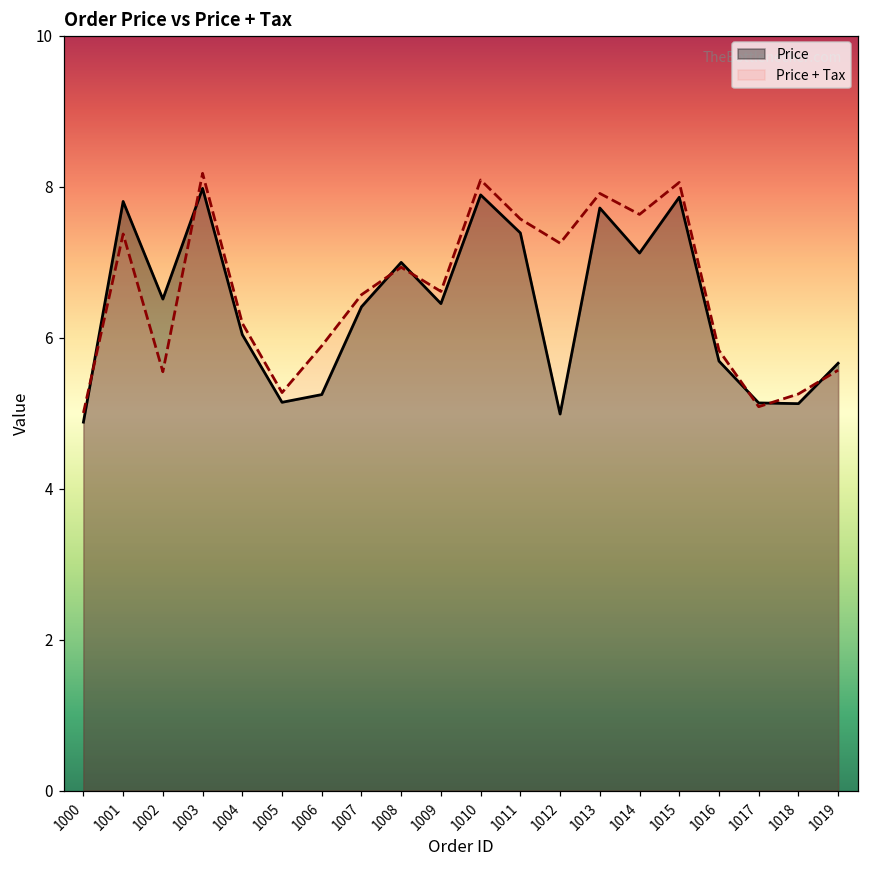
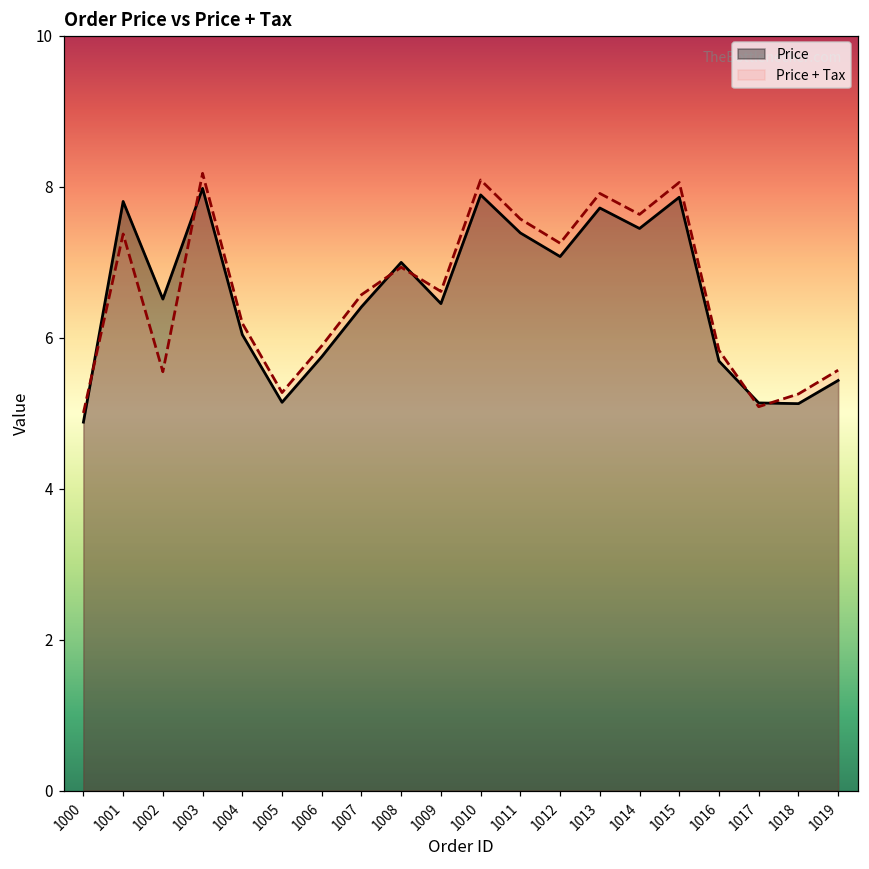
  {
    "Price": {
      "1000": 4.9,
      "1001": 7.8,
      "1002": 6.5,
      "1003": 8.0,
      "1004": 6.0,
      "1005": 5.1,
-     "1006": 5.2,
+     "1006": 5.7,
      "1007": 6.4,
      "1008": 7.0,
      "1009": 6.4,
      "1010": 7.9,
      "1011": 7.4,
-     "1012": 5.0,
+     "1012": 7.1,
      "1013": 7.7,
-     "1014": 7.1,
+     "1014": 7.4,
      "1015": 7.9,
      "1016": 5.7,
      "1017": 5.1,
      "1018": 5.1,
-     "1019": 5.7
+     "1019": 5.4
    },
    "Price + Tax": {
      "1000": 5.0,
      "1001": 7.4,
      "1002": 5.5,
      "1003": 8.2,
      "1004": 6.2,
      "1005": 5.3,
      "1006": 5.9,
      "1007": 6.6,
      "1008": 6.9,
      "1009": 6.6,
      "1010": 8.1,
      "1011": 7.6,
      "1012": 7.3,
      "1013": 7.9,
      "1014": 7.6,
      "1015": 8.1,
      "1016": 5.8,
      "1017": 5.1,
      "1018": 5.3,
      "1019": 5.6
    }
  }
